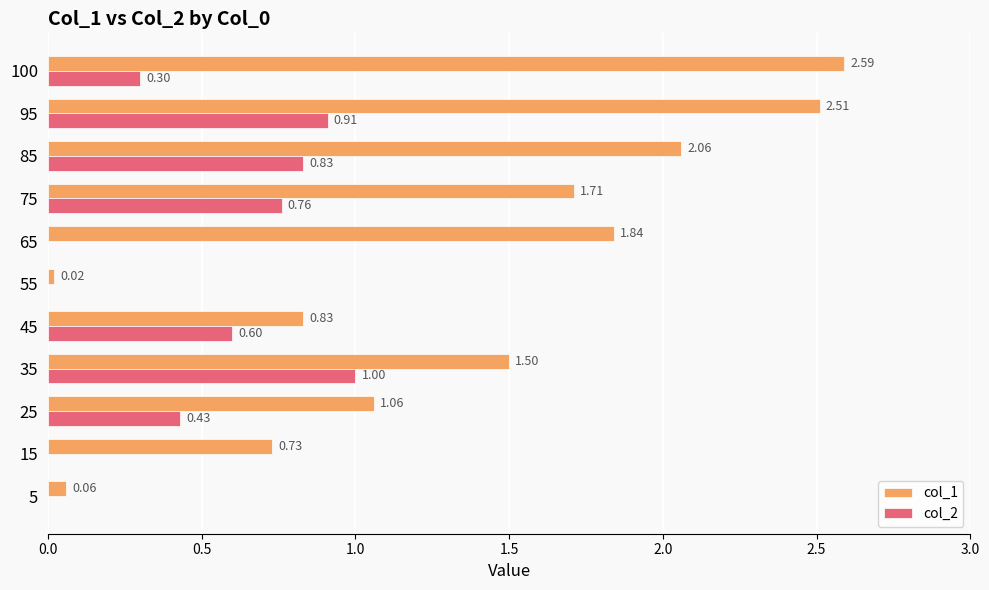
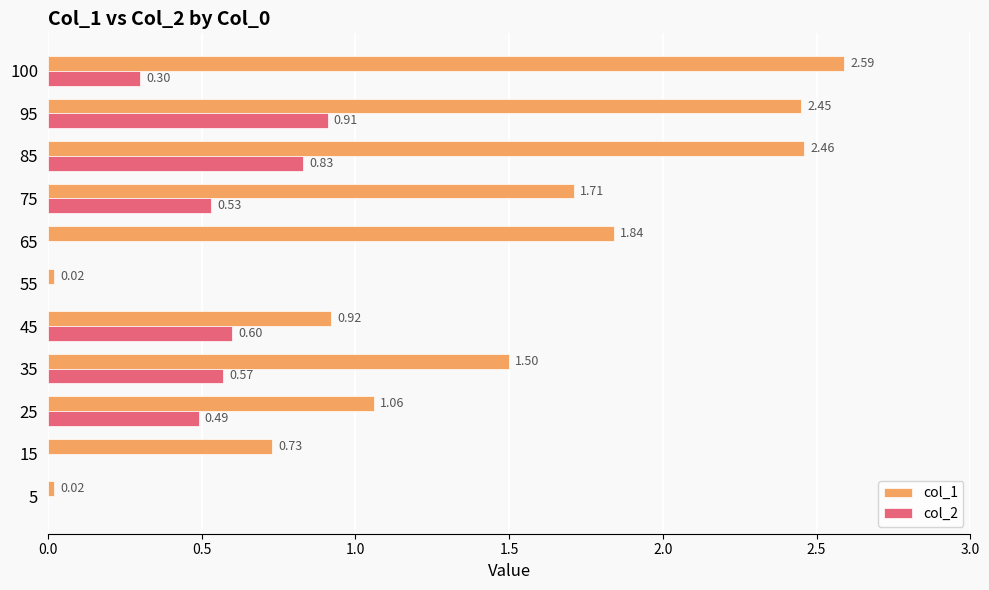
  {
    "col_1": {
      "100": 2.59,
-     "95": 2.51,
-     "85": 2.06,
+     "95": 2.45,
+     "85": 2.46,
      "75": 1.71,
      "65": 1.84,
      "55": 0.02,
-     "45": 0.83,
+     "45": 0.92,
      "35": 1.50,
      "25": 1.06,
      "15": 0.73,
-     "5": 0.06
+     "5": 0.02
    },
    "col_2": {
      "100": 0.30,
      "95": 0.91,
      "85": 0.83,
-     "75": 0.76,
+     "75": 0.53,
      "45": 0.60,
-     "35": 1.00,
-     "25": 0.43
+     "35": 0.57,
+     "25": 0.49
    }
  }
